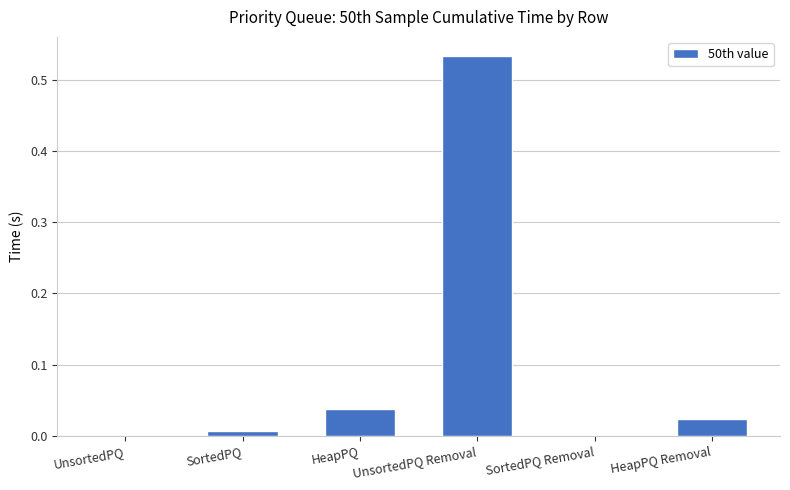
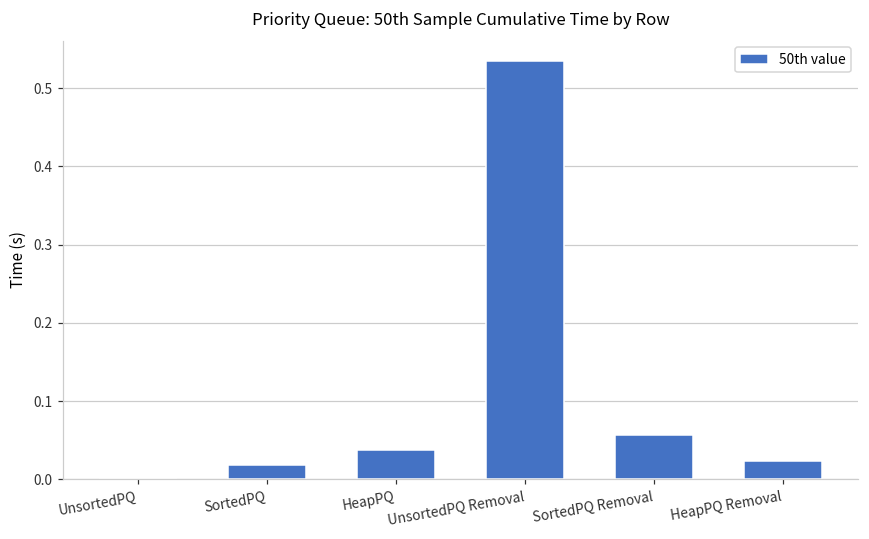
  {
-   "SortedPQ": 0.01,
+   "SortedPQ": 0.02,
    "HeapPQ": 0.04,
    "UnsortedPQ Removal": 0.53,
-   "SortedPQ Removal": 0.00,
+   "SortedPQ Removal": 0.06,
    "HeapPQ Removal": 0.02
  }
